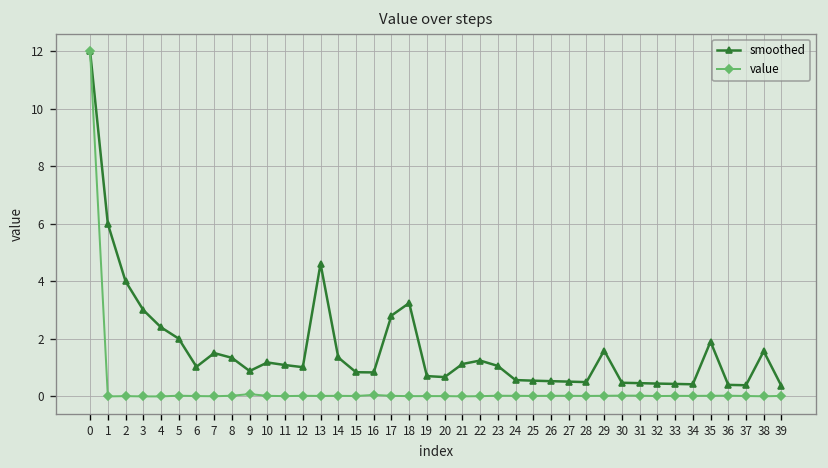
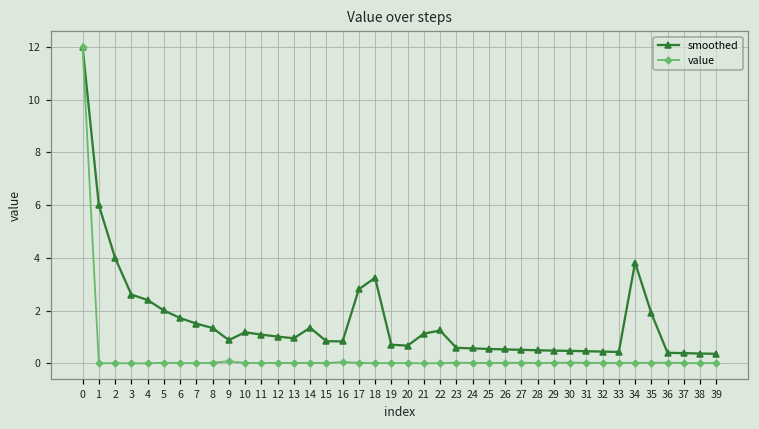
  {
    "smoothed": {
      "1": 6.0,
      "2": 4.0,
-     "3": 3.0,
+     "3": 2.6,
      "4": 2.4,
      "5": 2.0,
-     "6": 1.0,
+     "6": 1.7,
      "7": 1.5,
      "8": 1.3,
      "9": 0.9,
      "10": 1.2,
      "11": 1.1,
      "12": 1.0,
-     "13": 4.6,
+     "13": 1.0,
      "14": 1.4,
      "15": 0.8,
      "16": 0.8,
      "17": 2.8,
      "18": 3.2,
      "19": 0.7,
      "20": 0.7,
      "21": 1.1,
      "22": 1.2,
-     "23": 1.1,
+     "23": 0.6,
      "24": 0.6,
      "25": 0.5,
      "26": 0.5,
      "27": 0.5,
      "28": 0.5,
-     "29": 1.6,
+     "29": 0.5,
      "30": 0.5,
      "31": 0.5,
      "32": 0.4,
      "33": 0.4,
-     "34": 0.4,
+     "34": 3.8,
      "35": 1.9,
      "36": 0.4,
      "37": 0.4,
-     "38": 1.6,
+     "38": 0.4,
      "39": 0.4
    },
    "value": {
      "1": 0.0,
      "2": 0.0,
      "3": 0.0,
      "4": 0.0,
      "5": 0.0,
      "6": 0.0,
      "7": 0.0,
      "8": 0.0,
      "9": 0.1,
      "10": 0.0,
      "11": 0.0,
      "12": 0.0,
      "13": 0.0,
      "14": 0.0,
      "15": 0.0,
      "16": 0.1,
      "17": 0.0,
      "18": 0.0,
      "19": 0.0,
      "20": 0.0,
      "21": 0.0,
      "22": 0.0,
      "23": 0.0,
      "24": 0.0,
      "25": 0.0,
      "26": 0.0,
      "27": 0.0,
      "28": 0.0,
      "29": 0.0,
      "30": 0.0,
      "31": 0.0,
      "32": 0.0,
      "33": 0.0,
      "34": 0.0,
      "35": 0.0,
      "36": 0.0,
      "37": 0.0,
      "38": 0.0,
      "39": 0.0
    }
  }
